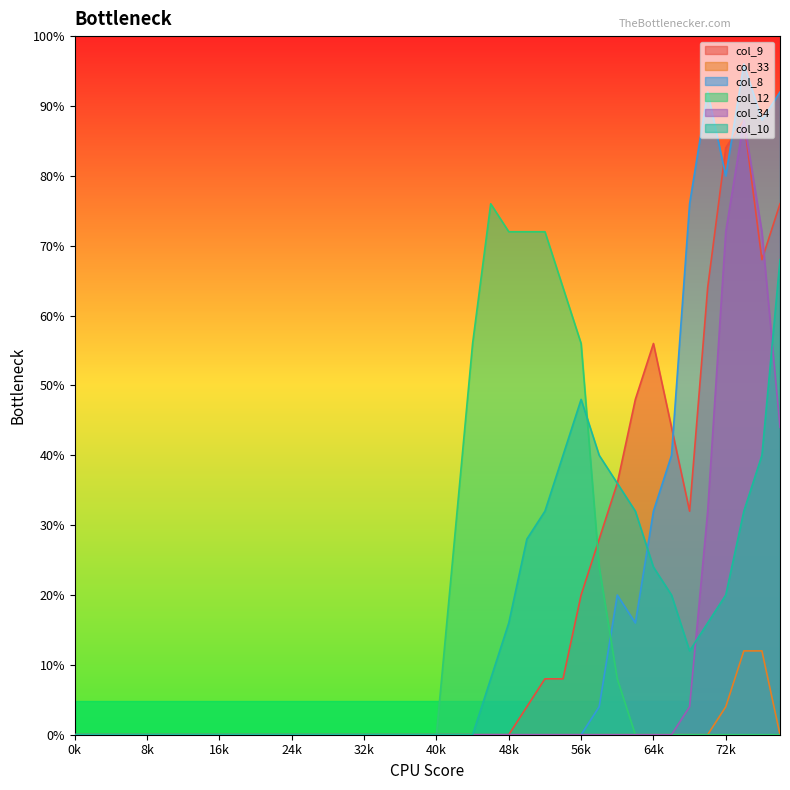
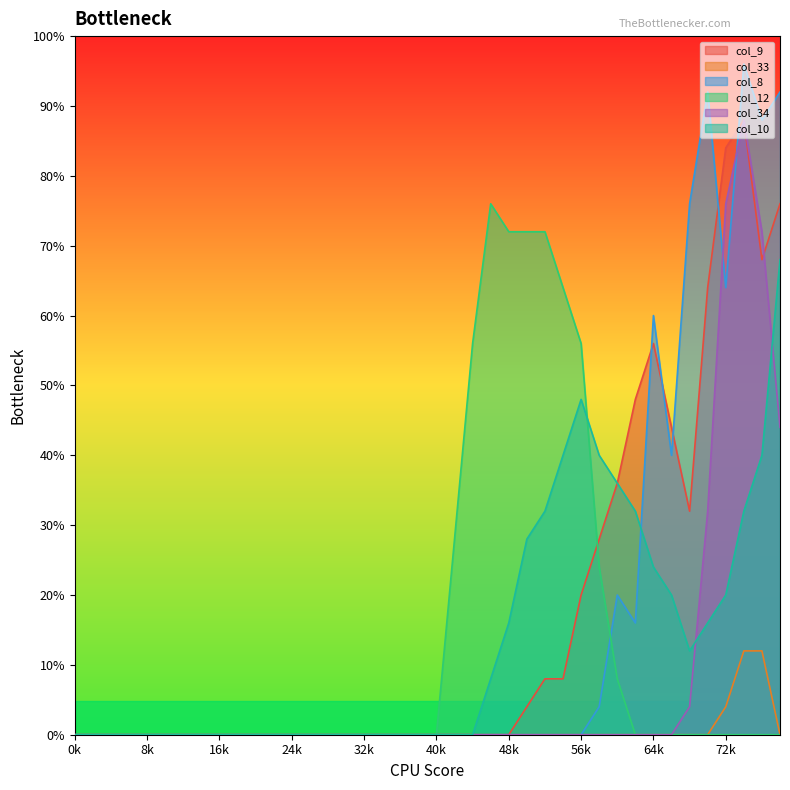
  {
    "col_8": {
-     "64k": "32%",
-     "72k": "80%"
+     "64k": "60%",
+     "72k": "64%"
    },
    "col_34": {
-     "72k": "72%"
+     "72k": "76%"
    }
  }
